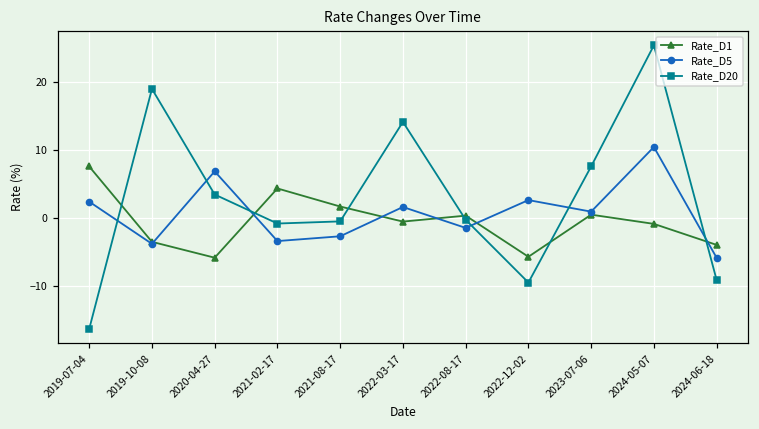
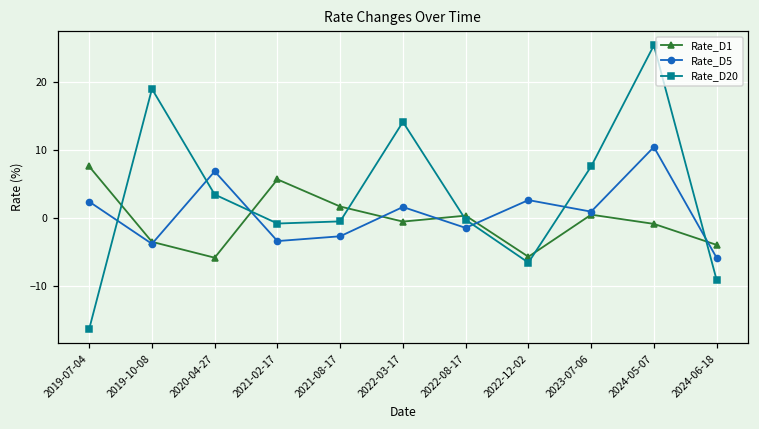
  {
    "Rate_D1": {
      "2019-07-04": 8,
      "2020-04-27": -6,
-     "2021-02-17": 4,
+     "2021-02-17": 6,
      "2021-08-17": 2,
      "2022-03-17": -1,
      "2022-08-17": 0,
      "2022-12-02": -6,
      "2023-07-06": 0,
      "2024-05-07": -1,
      "2024-06-18": -4
    },
    "Rate_D5": {
      "2019-07-04": 2,
      "2020-04-27": 7,
      "2021-02-17": -3,
      "2021-08-17": -3,
      "2022-03-17": 2,
      "2022-08-17": -2,
      "2022-12-02": 3,
      "2023-07-06": 1,
      "2024-05-07": 10,
      "2024-06-18": -6
    },
    "Rate_D20": {
      "2019-07-04": -16,
      "2019-10-08": 19,
      "2020-04-27": 3,
      "2021-02-17": -1,
      "2021-08-17": -1,
      "2022-03-17": 14,
      "2022-08-17": 0,
-     "2022-12-02": -10,
+     "2022-12-02": -7,
      "2023-07-06": 8,
      "2024-05-07": 25,
      "2024-06-18": -9
    }
  }
